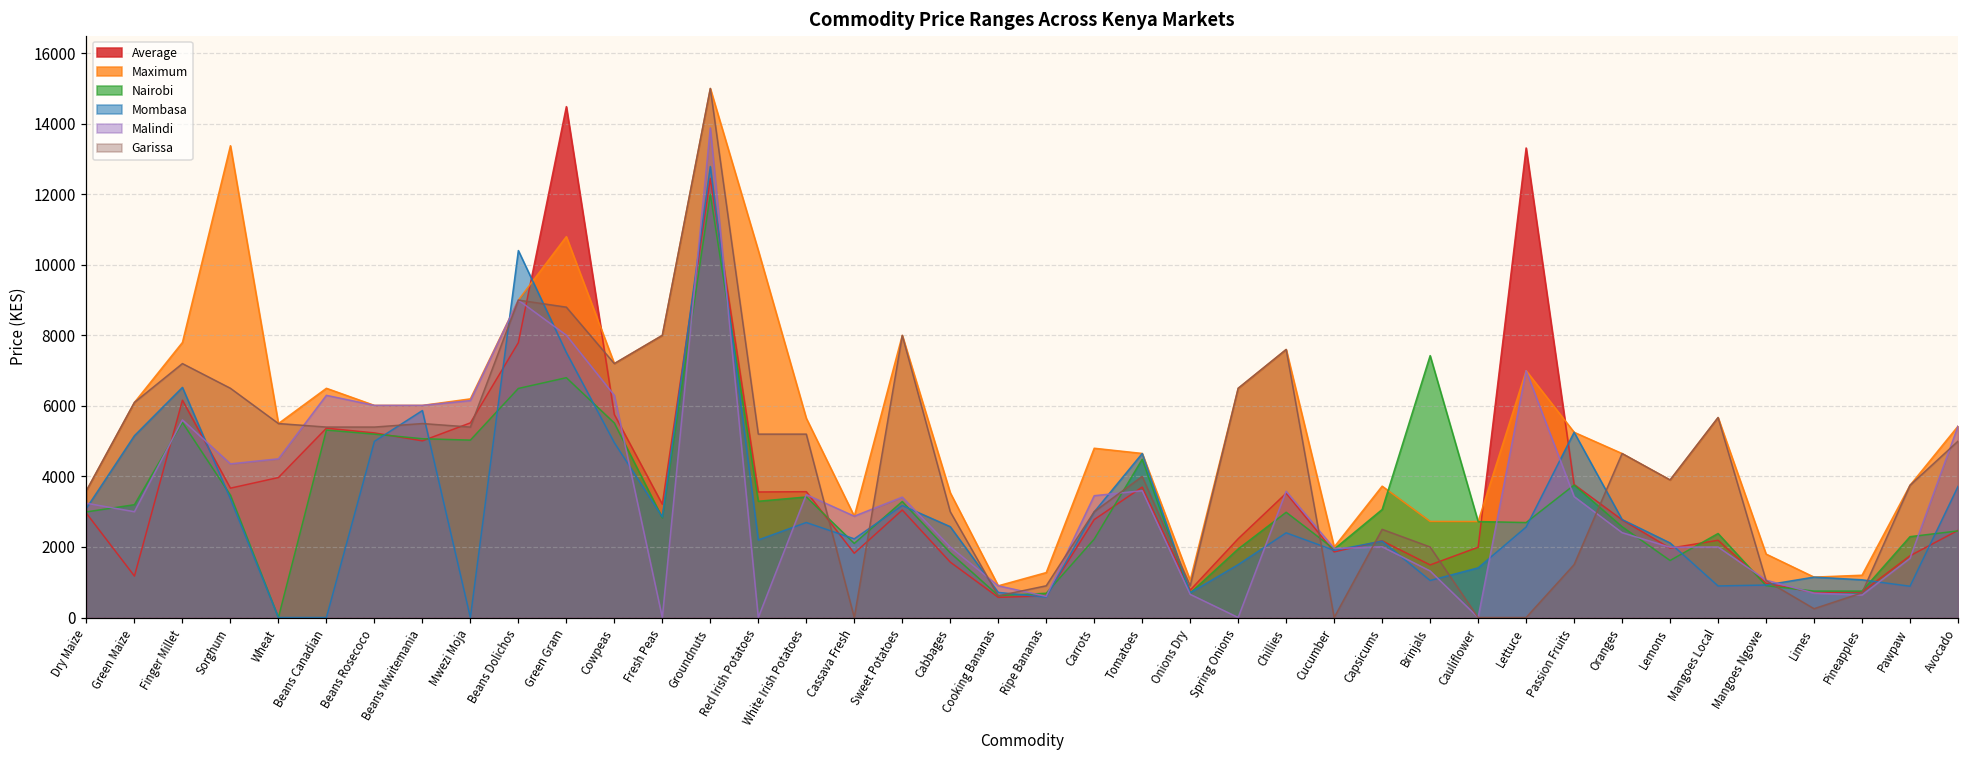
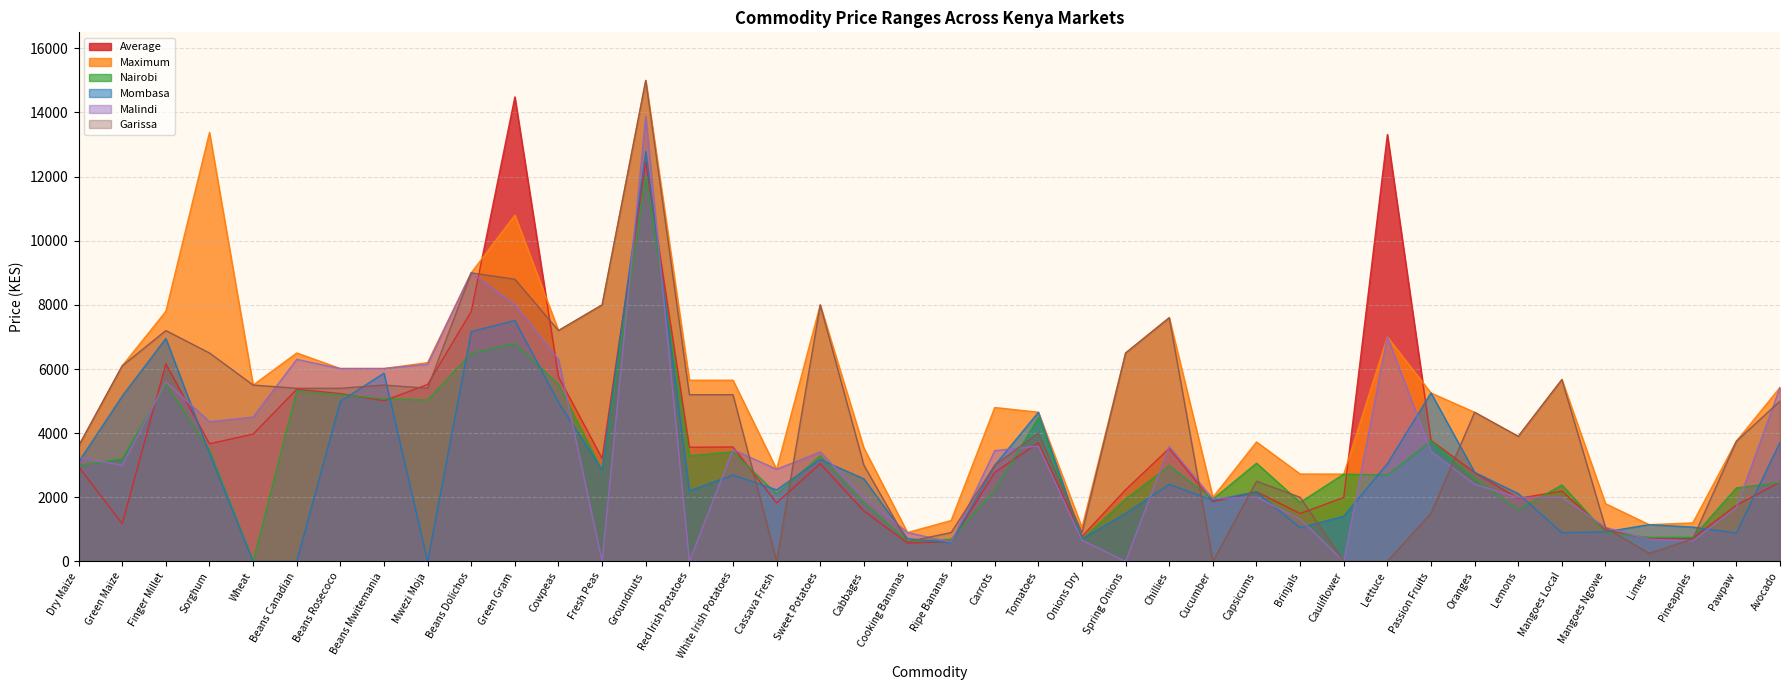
  {
    "Average": {
      "Green Maize": 1200,
      "Finger Millet": 6200,
      "Sorghum": 3700,
      "Wheat": 4000,
      "Mwezi Moja": 5500,
      "Beans Dolichos": 7800,
      "Green Gram": 14500,
      "Cowpeas": 5800,
      "Fresh Peas": 3200,
      "Groundnuts": 12500,
      "Red Irish Potatoes": 3600,
      "White Irish Potatoes": 3600,
      "Cassava Fresh": 1800,
      "Sweet Potatoes": 3000,
      "Cabbages": 1600,
      "Carrots": 2800,
      "Tomatoes": 3700,
      "Spring Onions": 2200,
      "Brinjals": 1500,
      "Cauliflower": 2000,
      "Lettuce": 13300,
      "Mangoes Local": 2200
    },
    "Maximum": {
      "Finger Millet": 7800,
      "Sorghum": 13400,
      "Beans Canadian": 6500,
      "Green Gram": 10800,
-     "Red Irish Potatoes": 10400,
+     "Red Irish Potatoes": 5700,
      "White Irish Potatoes": 5700,
      "Cabbages": 3500,
      "Ripe Bananas": 1300,
      "Carrots": 4800,
      "Onions Dry": 1100,
      "Capsicums": 3700,
      "Brinjals": 2700,
      "Mangoes Ngowe": 1800,
      "Pineapples": 1200
    },
    "Nairobi": {
      "Green Maize": 3200,
      "Sorghum": 3500,
      "Mwezi Moja": 5000,
      "Beans Dolichos": 6500,
      "Green Gram": 6800,
      "Cowpeas": 5500,
      "Groundnuts": 12000,
      "Red Irish Potatoes": 3300,
      "Cassava Fresh": 2100,
      "Sweet Potatoes": 3300,
      "Cabbages": 1800,
      "Carrots": 2200,
      "Tomatoes": 4500,
      "Spring Onions": 1900,
      "Chillies": 3000,
      "Capsicums": 3100,
-     "Brinjals": 7400,
+     "Brinjals": 1800,
      "Lettuce": 2700,
      "Oranges": 2600,
      "Lemons": 1600,
      "Mangoes Local": 2400,
      "Pawpaw": 2300
    },
    "Mombasa": {
      "Dry Maize": 3100,
      "Green Maize": 5200,
-     "Finger Millet": 6500,
+     "Finger Millet": 7000,
      "Sorghum": 3400,
      "Beans Canadian": 0,
      "Beans Rosecoco": 5000,
      "Beans Mwitemania": 5900,
      "Mwezi Moja": 0,
-     "Beans Dolichos": 10400,
+     "Beans Dolichos": 7200,
      "Green Gram": 7500,
      "Cowpeas": 5000,
      "Groundnuts": 12800,
      "Red Irish Potatoes": 2200,
      "White Irish Potatoes": 2700,
      "Cassava Fresh": 2200,
      "Sweet Potatoes": 3200,
      "Cabbages": 2600,
      "Cooking Bananas": 700,
      "Spring Onions": 1500,
      "Chillies": 2400,
      "Brinjals": 1100,
      "Cauliflower": 1400,
-     "Lettuce": 2600,
+     "Lettuce": 3000,
      "Lemons": 2100,
      "Mangoes Local": 900,
      "Pineapples": 1100,
      "Pawpaw": 900,
      "Avocado": 3700
    }
  }
